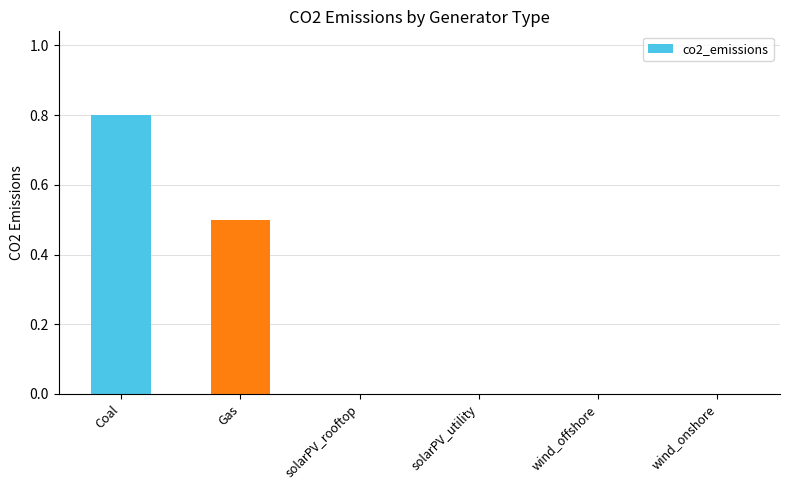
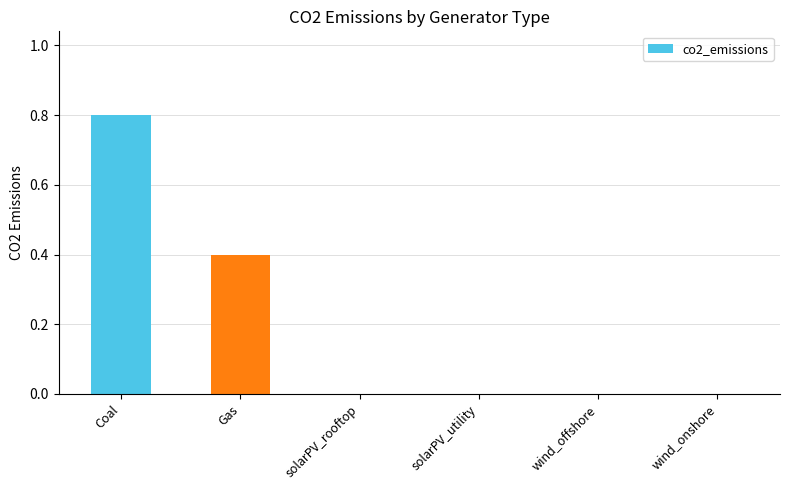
  {
    "Coal": 0.8,
-   "Gas": 0.5,
+   "Gas": 0.4,
    "solarPV_rooftop": 0.0,
    "solarPV_utility": 0.0,
    "wind_offshore": 0.0,
    "wind_onshore": 0.0
  }
